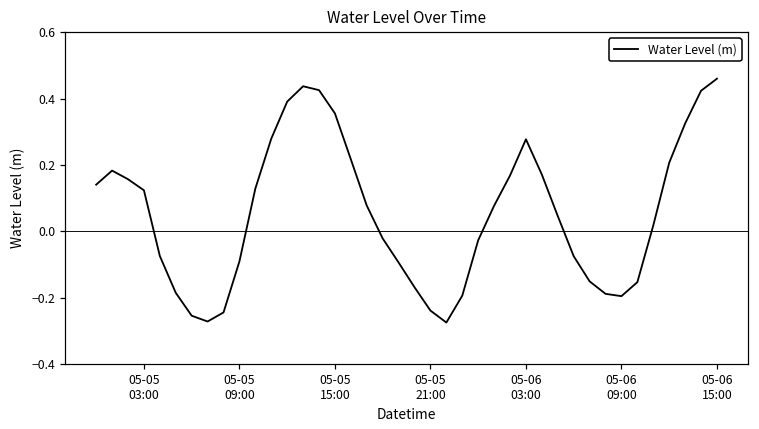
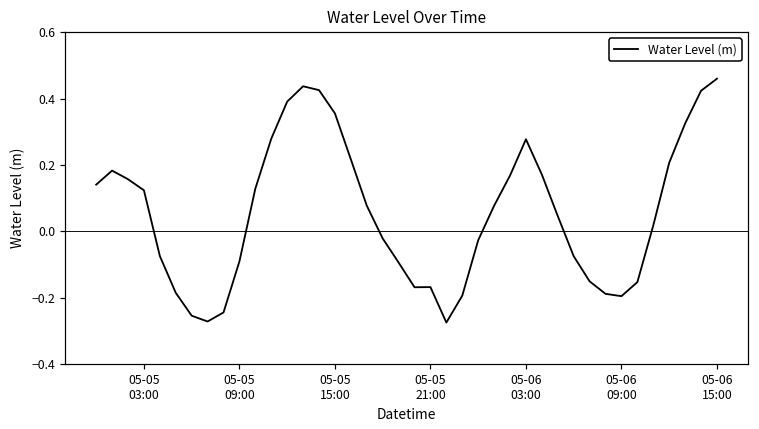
  {
    "05-05 03:00": 0.12,
    "05-05 09:00": -0.09,
    "05-05 15:00": 0.36,
-   "05-05 21:00": -0.24,
+   "05-05 21:00": -0.17,
    "05-06 03:00": 0.28,
    "05-06 09:00": -0.20,
    "05-06 15:00": 0.46
  }
